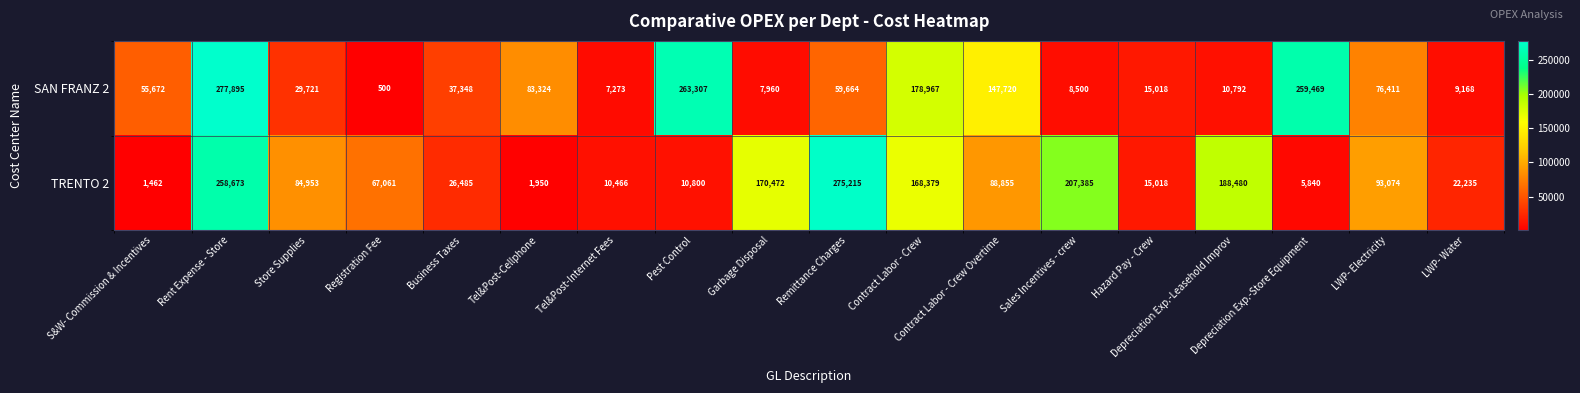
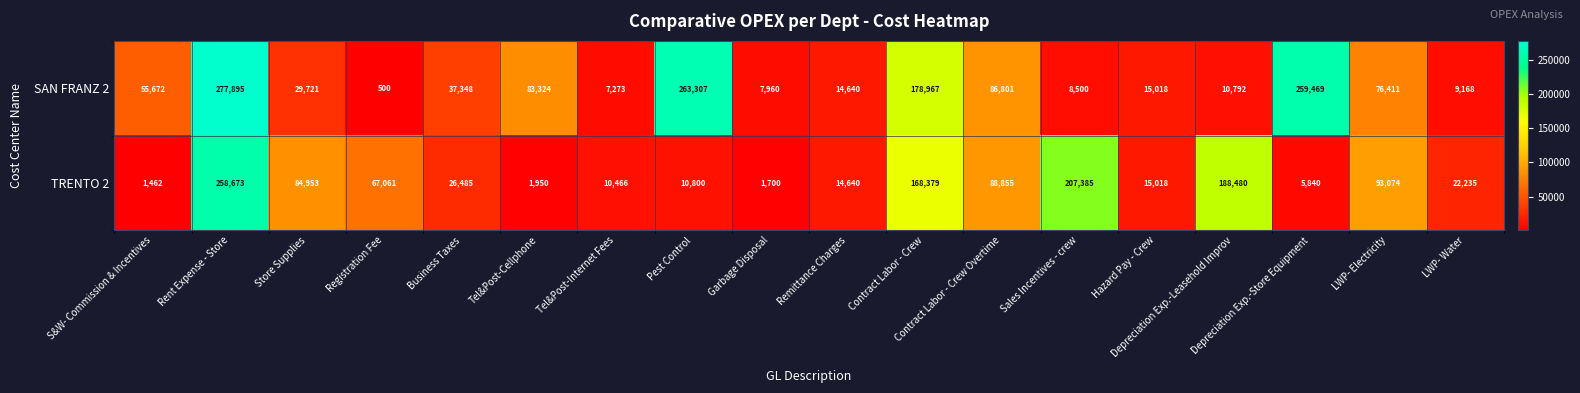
  {
    "SAN FRANZ 2": {
      "S&W- Commission & Incentives": "55,672",
      "Rent Expense - Store": "277,895",
      "Store Supplies": "29,721",
      "Registration Fee": "500",
      "Business Taxes": "37,348",
      "Tel&Post-Cellphone": "83,324",
      "Tel&Post-Internet Fees": "7,273",
      "Pest Control": "263,307",
      "Garbage Disposal": "7,960",
-     "Remittance Charges": "59,664",
+     "Remittance Charges": "14,640",
      "Contract Labor - Crew": "178,967",
-     "Contract Labor - Crew Overtime": "147,720",
+     "Contract Labor - Crew Overtime": "86,801",
      "Sales Incentives - crew": "8,500",
      "Hazard Pay - Crew": "15,018",
      "Depreciation Exp.-Leasehold Improv": "10,792",
      "Depreciation Exp.-Store Equipment": "259,469",
      "LWP- Electricity": "76,411",
      "LWP- Water": "9,168"
    },
    "TRENTO 2": {
      "S&W- Commission & Incentives": "1,462",
      "Rent Expense - Store": "258,673",
      "Store Supplies": "84,953",
      "Registration Fee": "67,061",
      "Business Taxes": "26,485",
      "Tel&Post-Cellphone": "1,950",
      "Tel&Post-Internet Fees": "10,466",
      "Pest Control": "10,800",
-     "Garbage Disposal": "170,472",
-     "Remittance Charges": "275,215",
+     "Garbage Disposal": "1,700",
+     "Remittance Charges": "14,640",
      "Contract Labor - Crew": "168,379",
      "Contract Labor - Crew Overtime": "88,855",
      "Sales Incentives - crew": "207,385",
      "Hazard Pay - Crew": "15,018",
      "Depreciation Exp.-Leasehold Improv": "188,480",
      "Depreciation Exp.-Store Equipment": "5,840",
      "LWP- Electricity": "93,074",
      "LWP- Water": "22,235"
    }
  }
